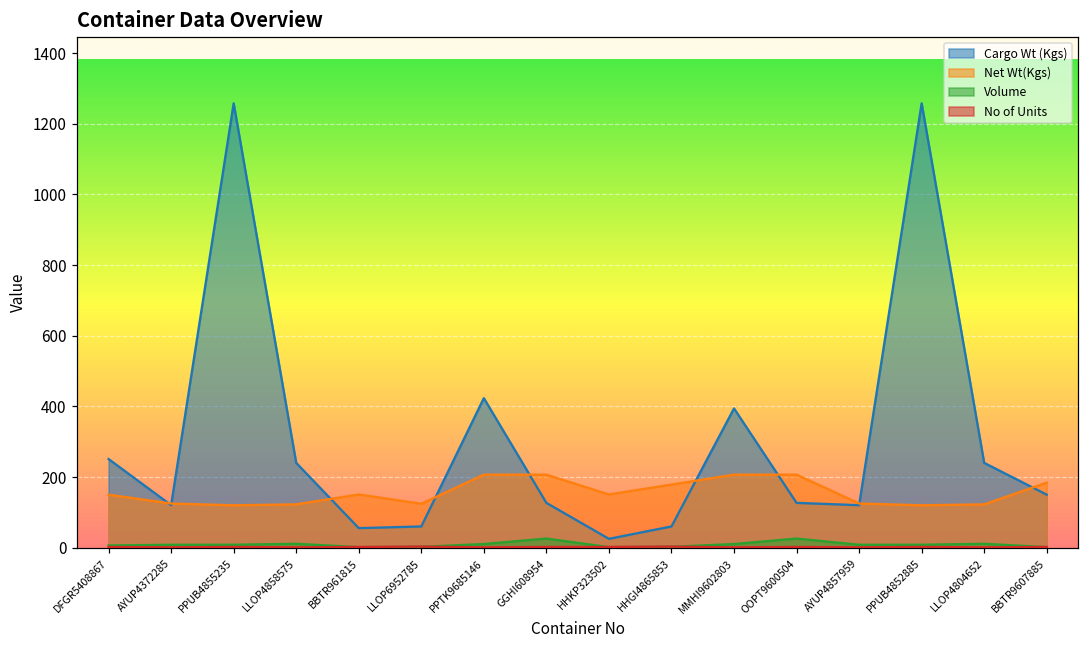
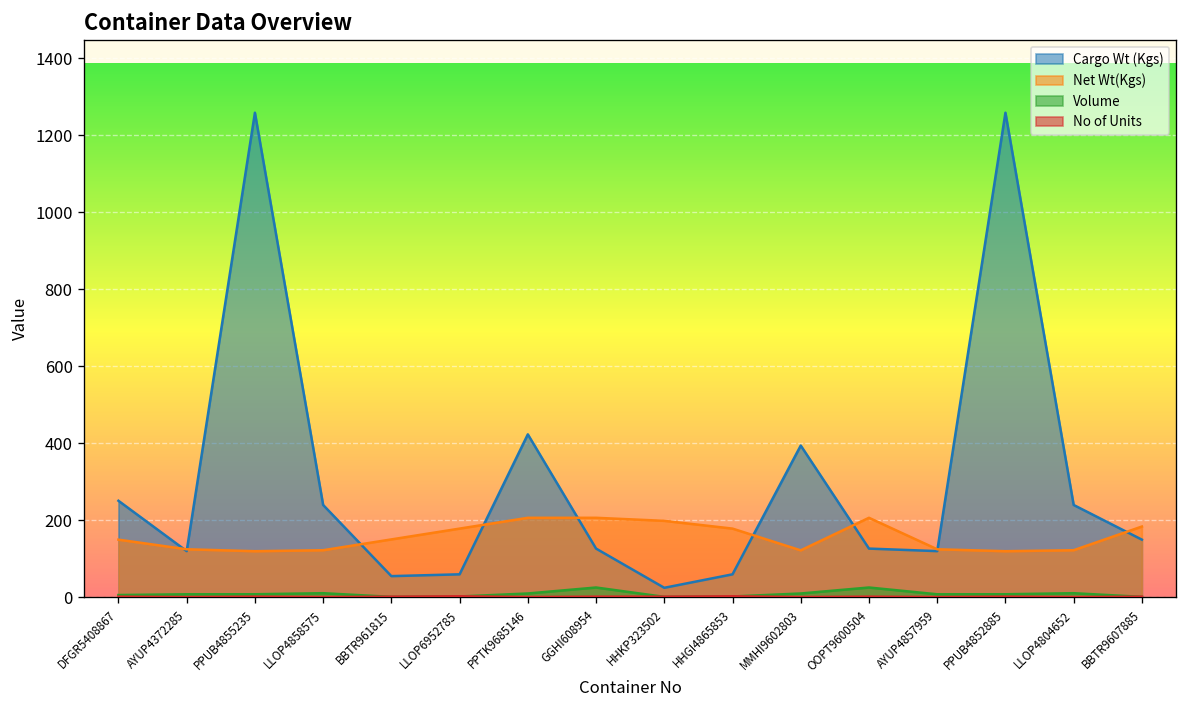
  {
    "Cargo Wt (Kgs)": {
      "DFGR5408867": 250,
      "PPUB4855235": 1260,
      "LLOP4858575": 240,
      "BBTR961815": 60,
      "LLOP6952785": 60,
      "PPTK9685146": 420,
      "GGHI608954": 130,
      "HHKP323502": 30,
      "HHGI4865853": 60,
      "MMHI9602803": 390,
      "OOPT9600504": 130,
      "PPUB4852885": 1260,
      "LLOP4804652": 240,
      "BBTR9607885": 150
    },
    "Net Wt(Kgs)": {
      "DFGR5408867": 150,
      "PPUB4855235": 120,
      "LLOP4858575": 120,
      "BBTR961815": 150,
-     "LLOP6952785": 120,
+     "LLOP6952785": 180,
      "PPTK9685146": 210,
      "GGHI608954": 210,
-     "HHKP323502": 150,
+     "HHKP323502": 200,
      "HHGI4865853": 180,
-     "MMHI9602803": 210,
+     "MMHI9602803": 120,
      "OOPT9600504": 210,
      "PPUB4852885": 120,
      "LLOP4804652": 120,
      "BBTR9607885": 180
    },
    "Volume": {
      "LLOP4858575": 10,
      "PPTK9685146": 10,
      "GGHI608954": 30,
      "MMHI9602803": 10,
      "OOPT9600504": 30,
      "LLOP4804652": 10
    },
    "No of Units": {
      "LLOP4858575": 0,
      "PPTK9685146": 0,
      "GGHI608954": 0,
      "MMHI9602803": 0,
      "OOPT9600504": 0,
      "LLOP4804652": 0
    }
  }
